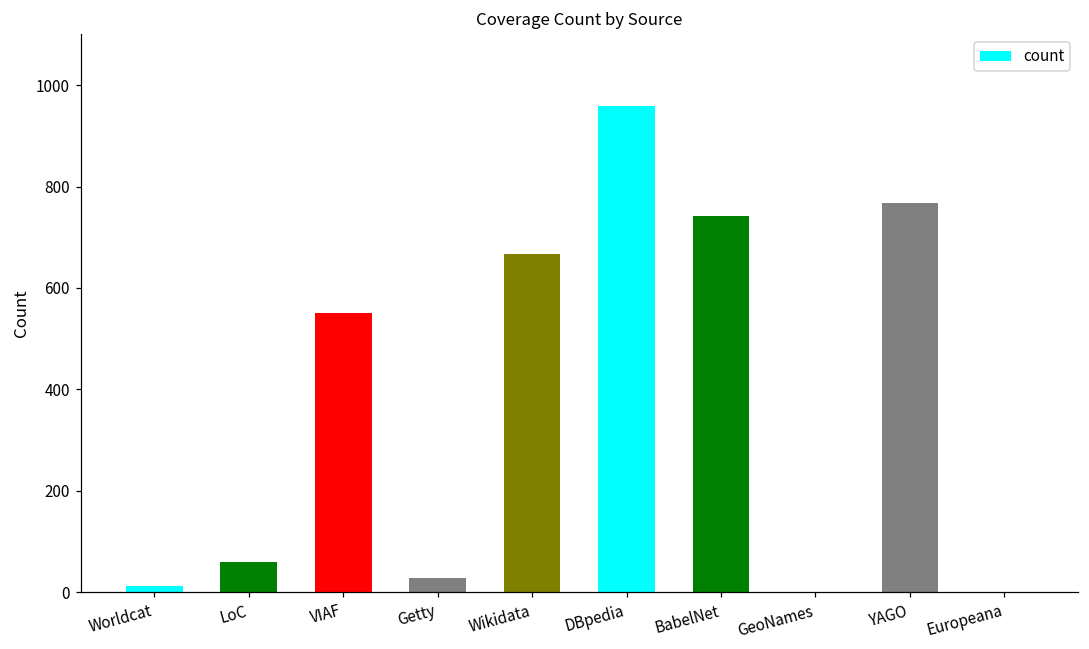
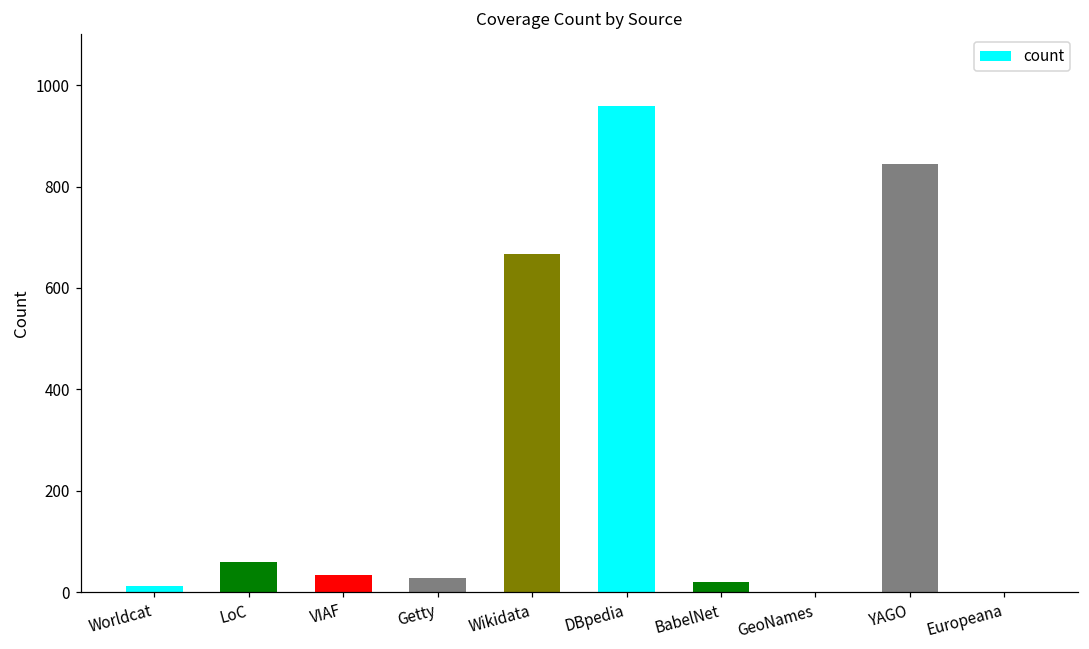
  {
    "Worldcat": 10,
    "LoC": 60,
-   "VIAF": 550,
+   "VIAF": 30,
    "Getty": 30,
    "Wikidata": 670,
    "DBpedia": 960,
-   "BabelNet": 740,
+   "BabelNet": 20,
    "GeoNames": 0,
-   "YAGO": 770,
+   "YAGO": 840,
    "Europeana": 0
  }
